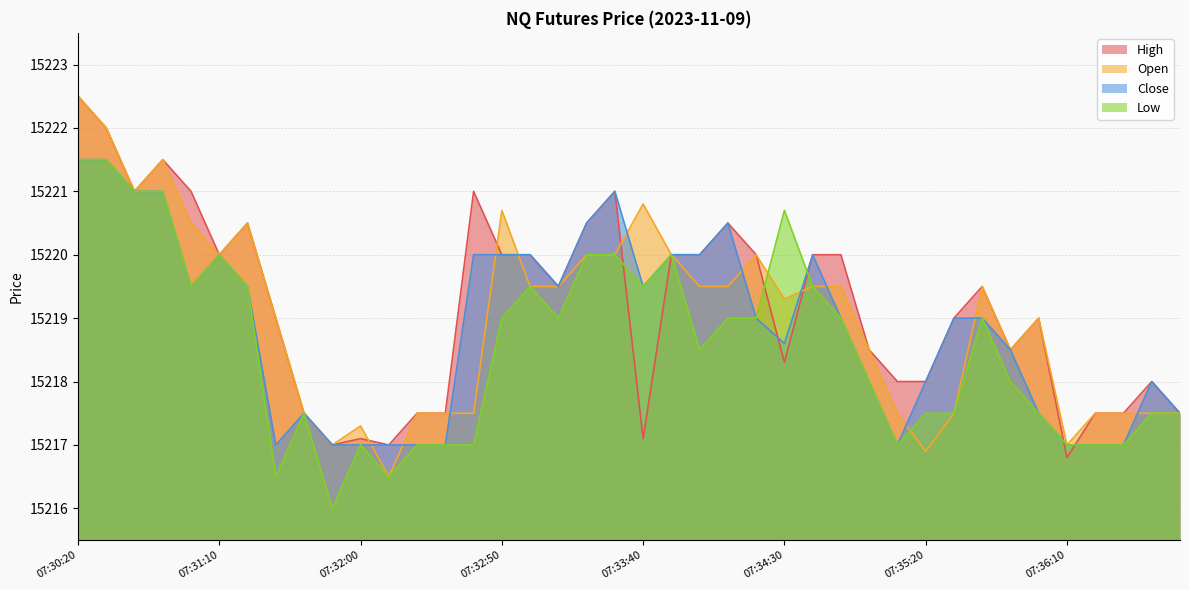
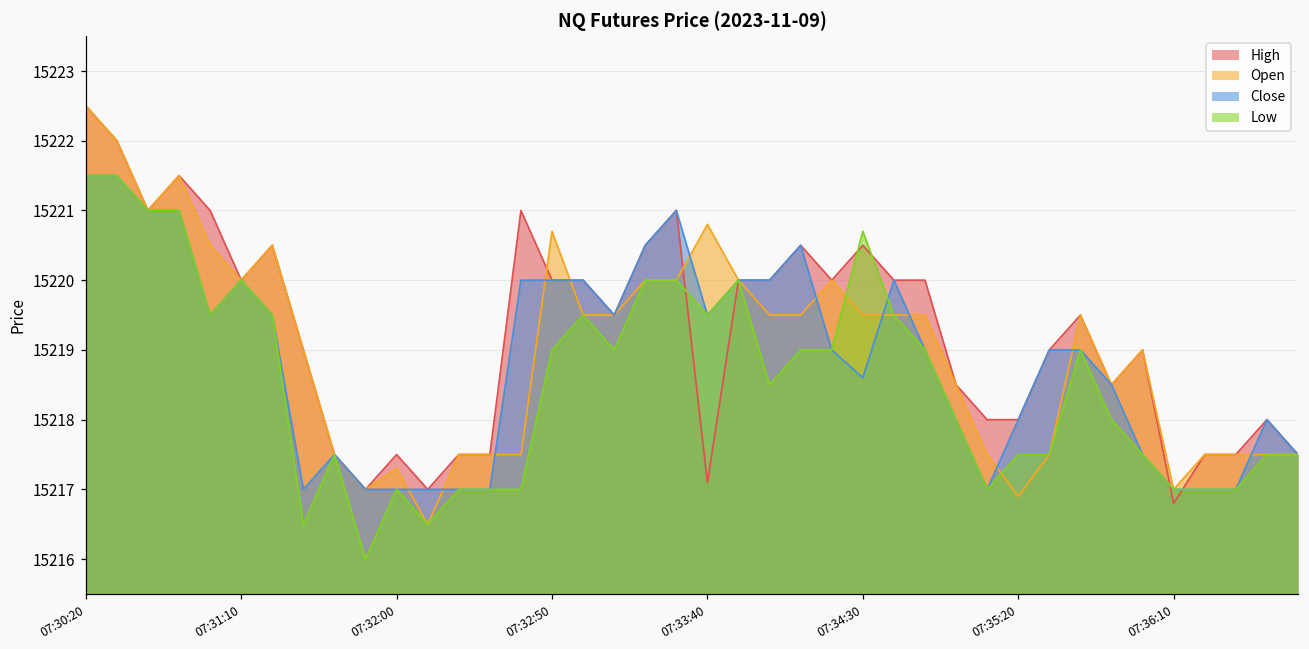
  {
    "High": {
-     "07:32:00": 15217.1,
+     "07:32:00": 15217.5,
      "07:33:40": 15217.1,
-     "07:34:30": 15218.3,
+     "07:34:30": 15220.5,
      "07:36:10": 15216.8
    },
    "Open": {
      "07:32:00": 15217.3,
      "07:32:50": 15220.7,
      "07:33:40": 15220.8,
-     "07:34:30": 15219.3,
+     "07:34:30": 15219.5,
      "07:35:20": 15216.9
    },
    "Close": {
      "07:34:30": 15218.6
    },
    "Low": {
      "07:32:50": 15219.0,
      "07:34:30": 15220.7,
      "07:35:20": 15217.5
    }
  }
